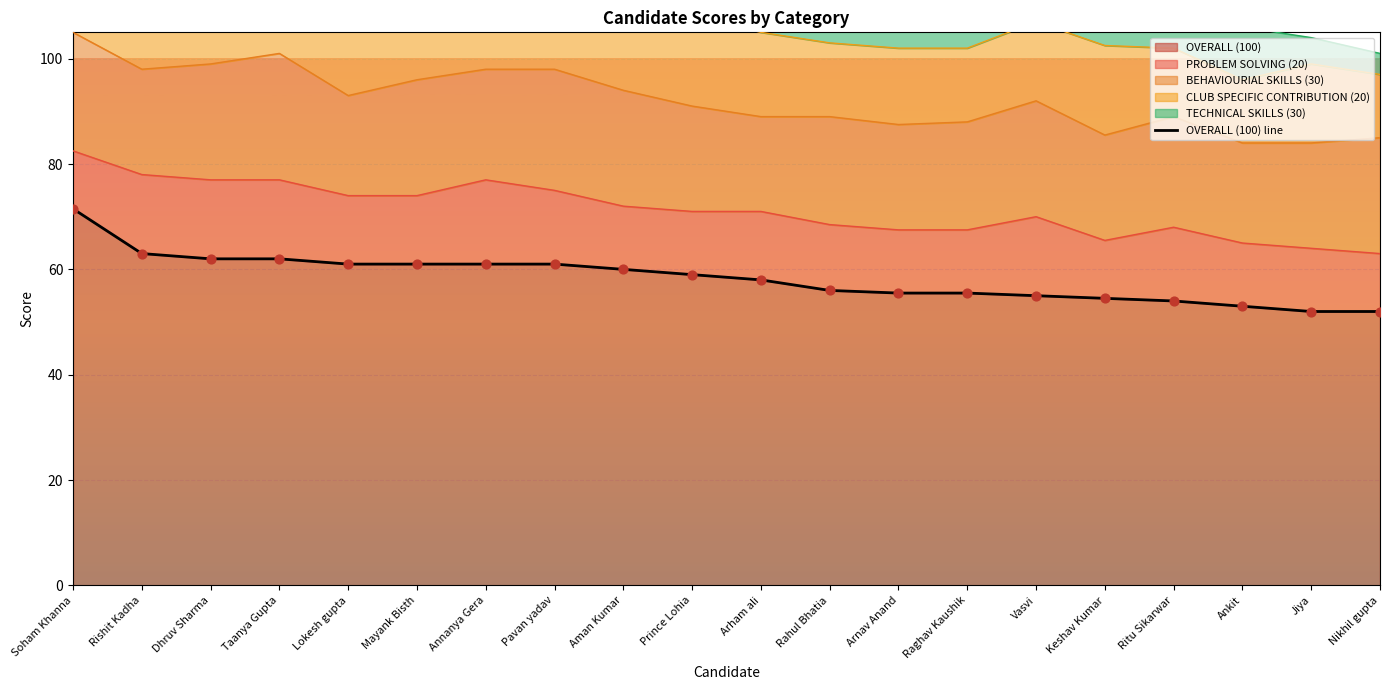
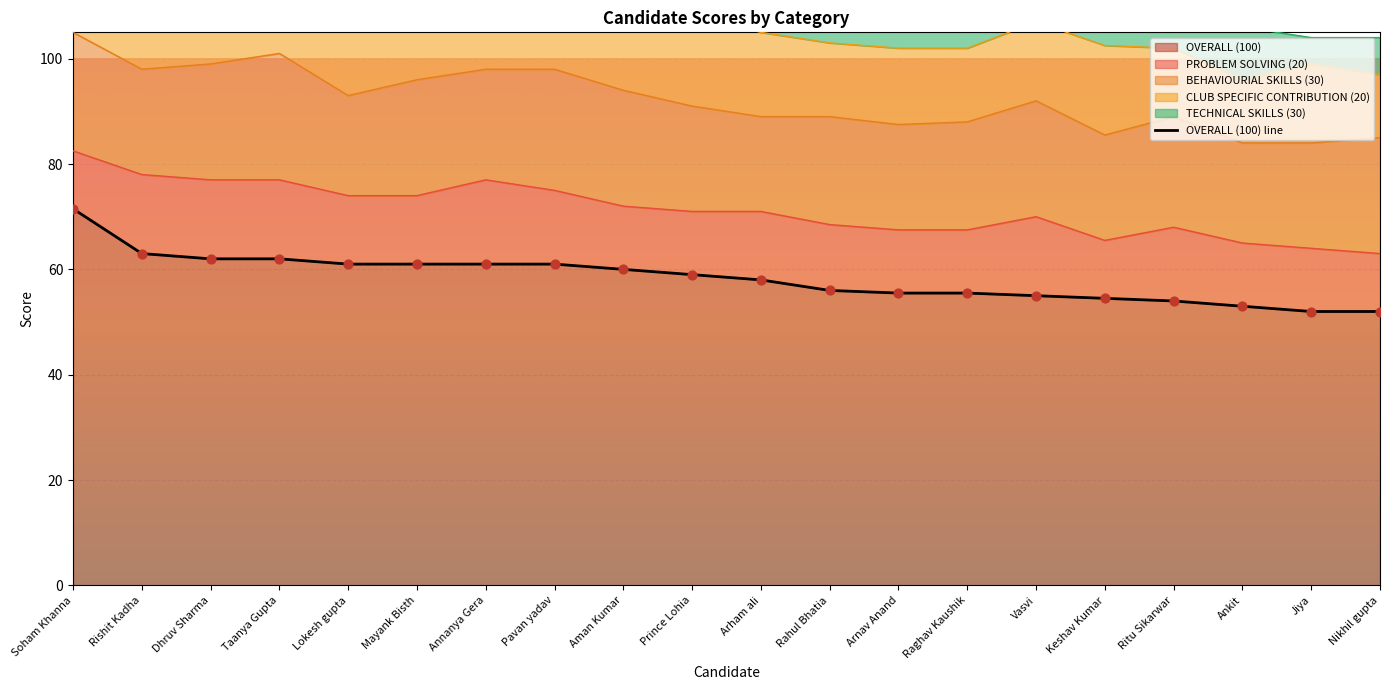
  {
    "TECHNICAL SKILLS (30)": {
      "Jiya": 5,
-     "Nikhil gupta": 4
+     "Nikhil gupta": 7
    }
  }
